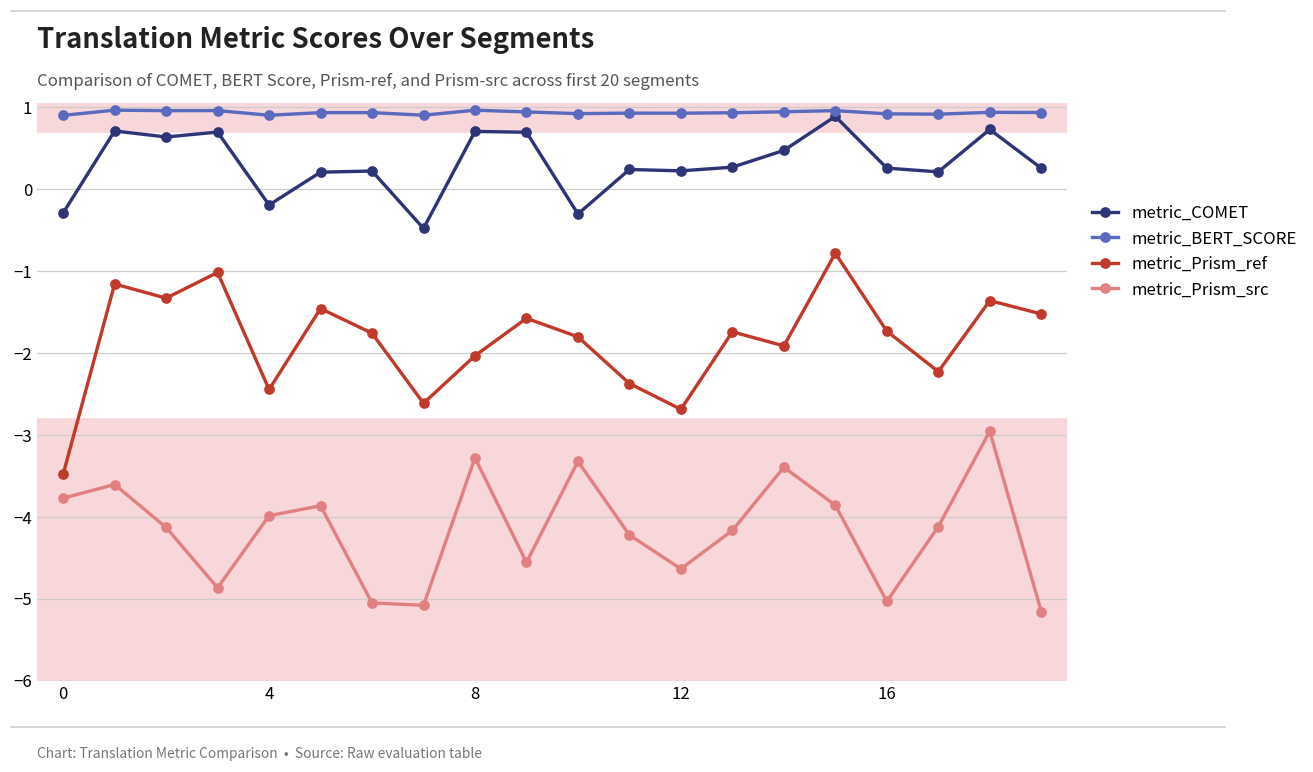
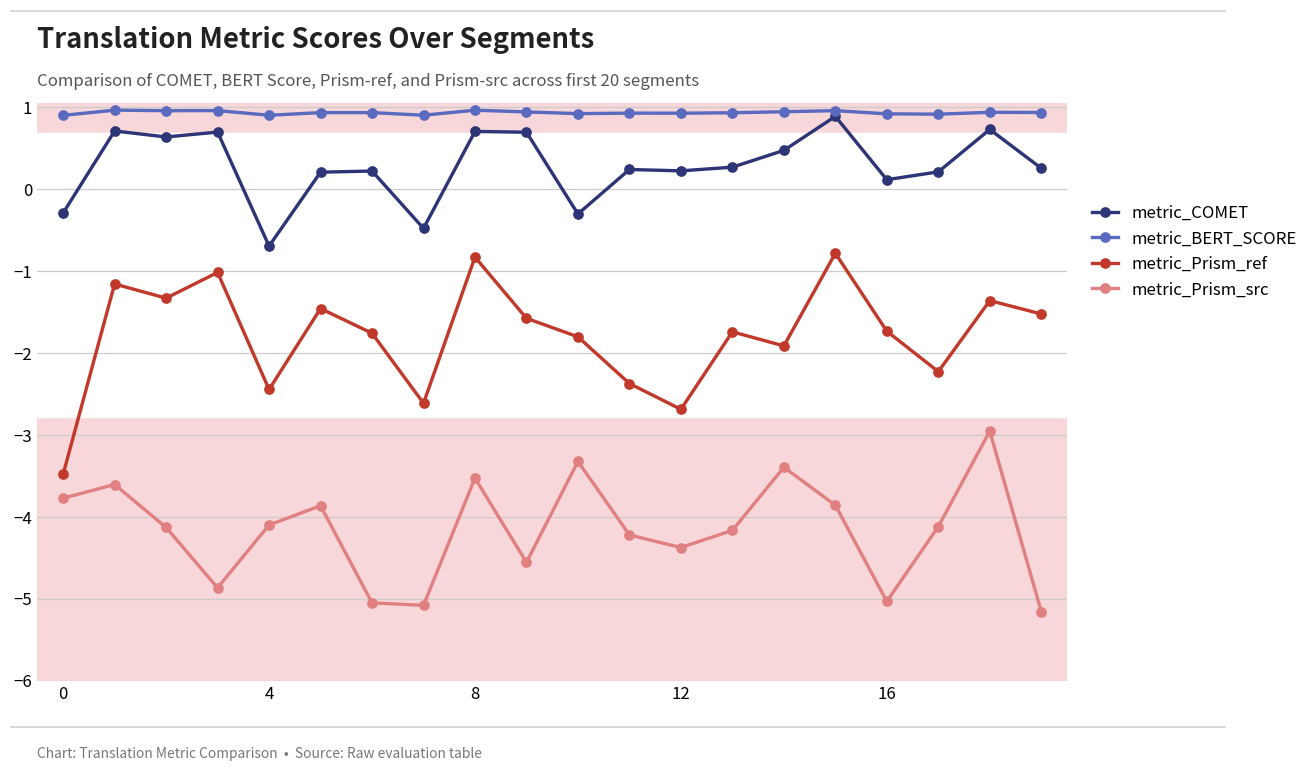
  {
    "metric_COMET": {
      "0": -0.3,
-     "4": -0.2,
+     "4": -0.7,
      "8": 0.7,
      "12": 0.2,
-     "16": 0.3
+     "16": 0.1
    },
    "metric_BERT_SCORE": {
      "0": 0.9,
      "4": 0.9,
      "8": 1.0,
      "12": 0.9,
      "16": 0.9
    },
    "metric_Prism_ref": {
      "0": -3.5,
      "4": -2.4,
-     "8": -2.0,
+     "8": -0.8,
      "12": -2.7,
      "16": -1.7
    },
    "metric_Prism_src": {
      "0": -3.8,
-     "4": -4.0,
-     "8": -3.3,
-     "12": -4.6,
+     "4": -4.1,
+     "8": -3.5,
+     "12": -4.4,
      "16": -5.0
    }
  }
